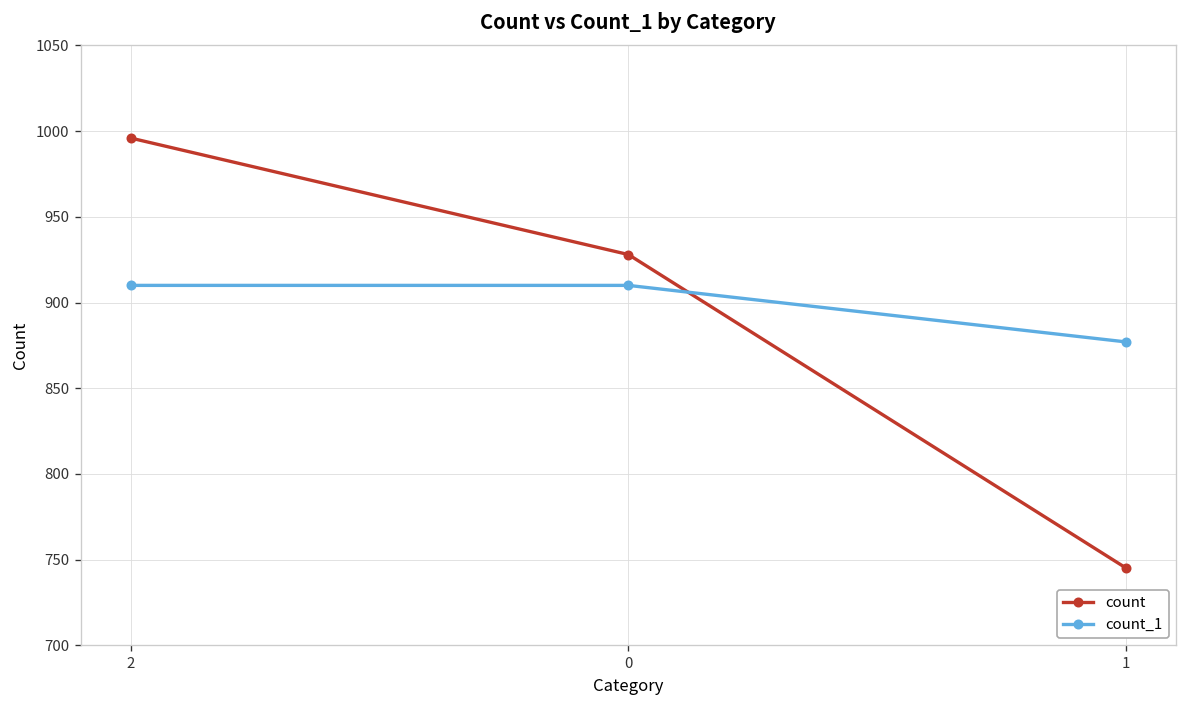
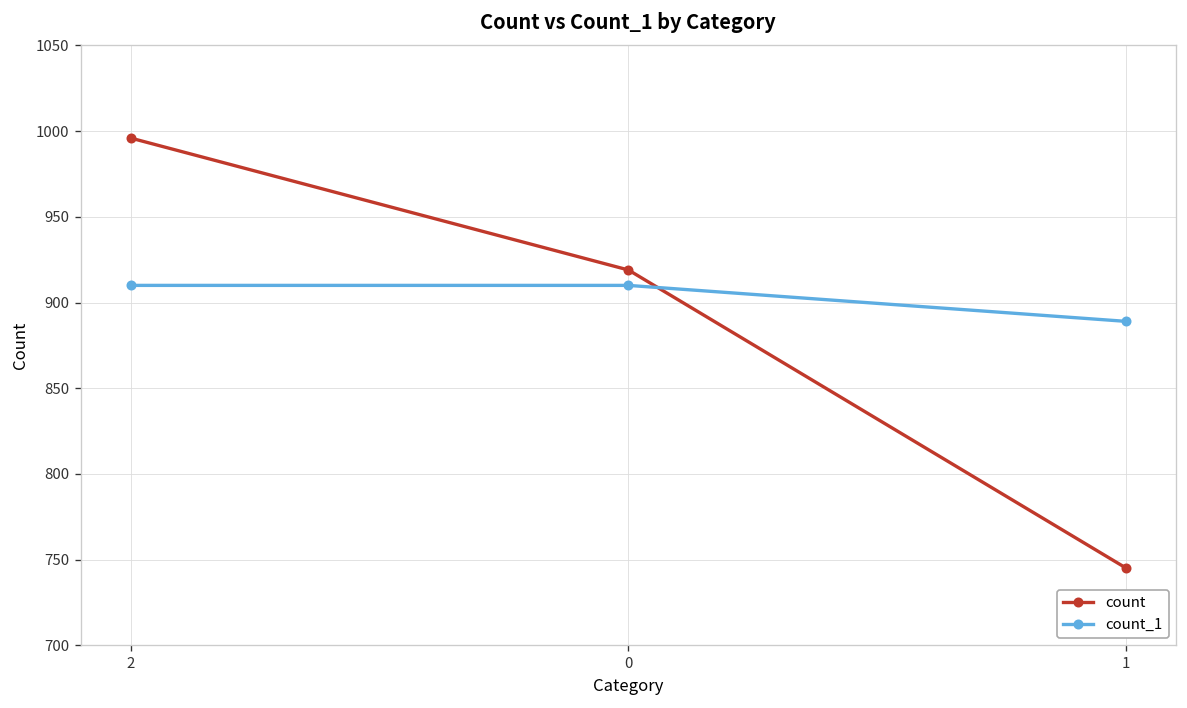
  {
    "count": {
      "2": 996,
-     "0": 928,
+     "0": 919,
      "1": 745
    },
    "count_1": {
      "2": 910,
      "0": 910,
-     "1": 877
+     "1": 889
    }
  }
